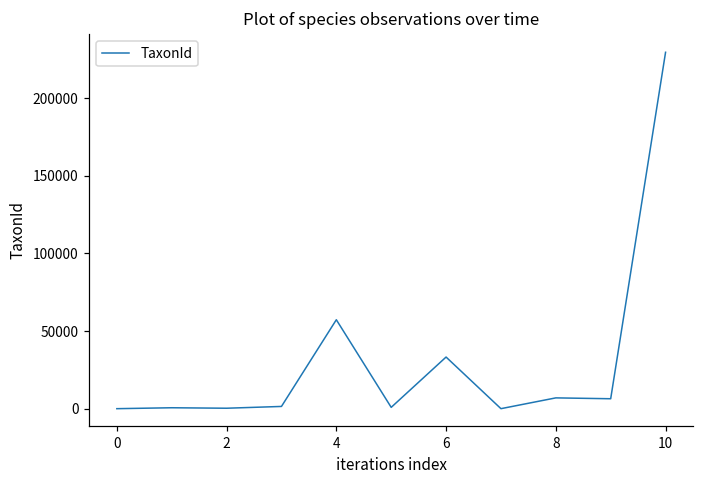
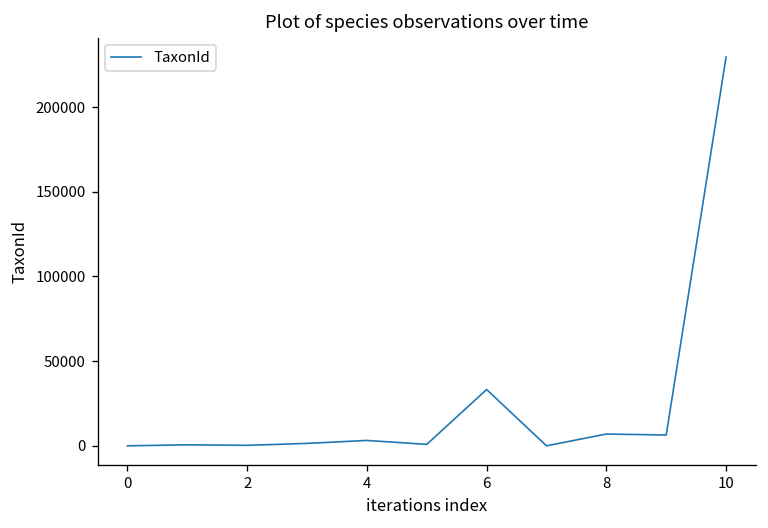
  {
    "0": 0,
    "2": 0,
-   "4": 57000,
+   "4": 3000,
    "6": 33000,
    "8": 7000,
    "10": 229000
  }
